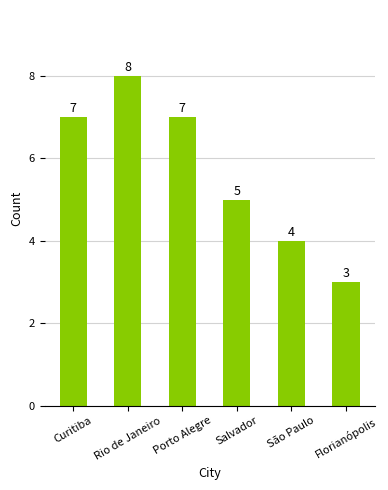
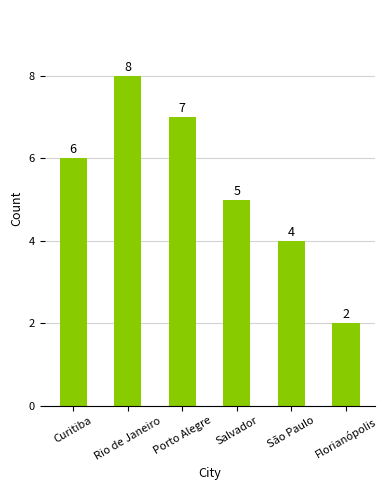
  {
-   "Curitiba": 7,
+   "Curitiba": 6,
    "Rio de Janeiro": 8,
    "Porto Alegre": 7,
    "Salvador": 5,
    "São Paulo": 4,
-   "Florianópolis": 3
+   "Florianópolis": 2
  }
